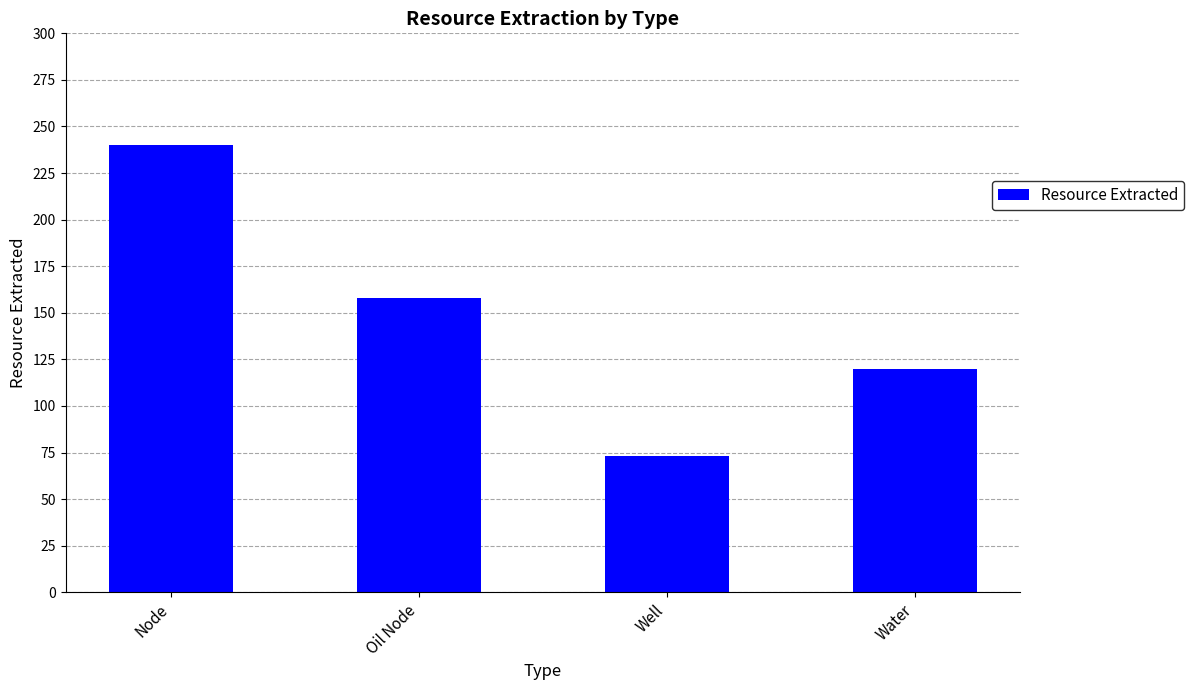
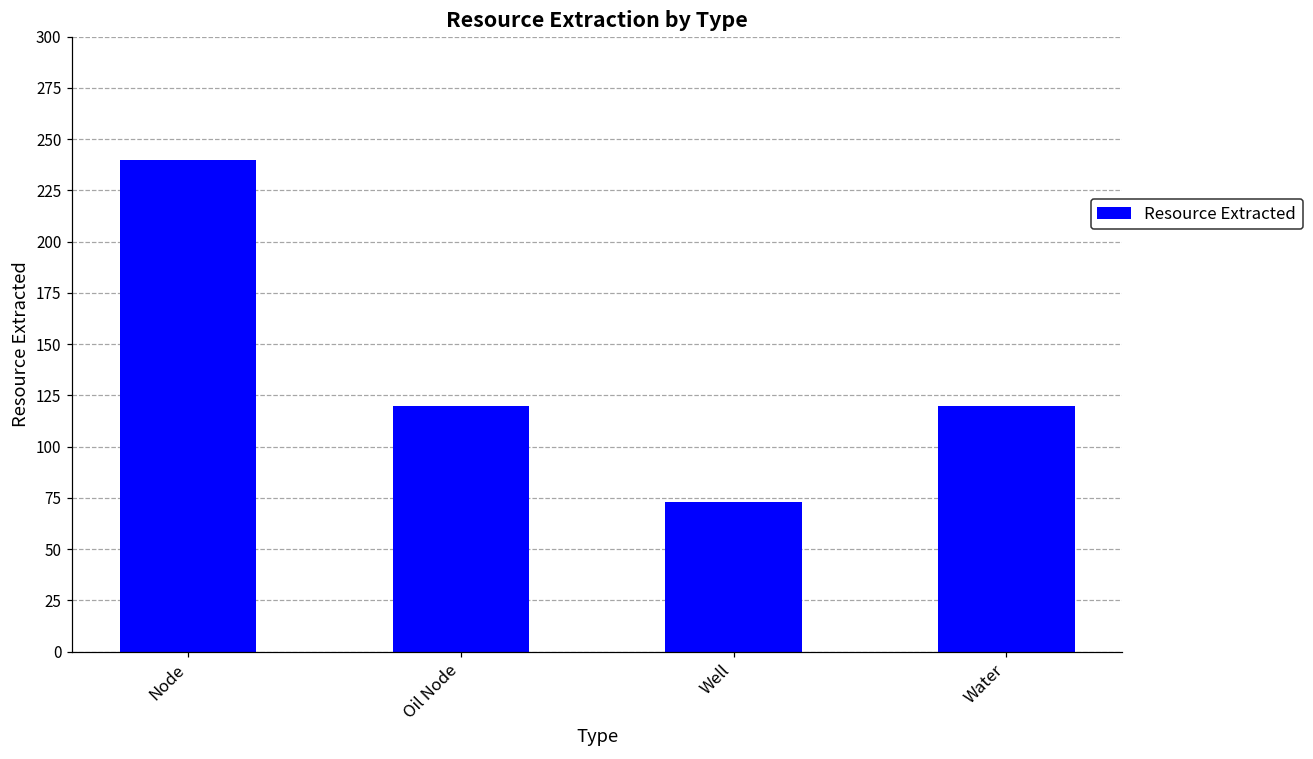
  {
    "Node": 240,
-   "Oil Node": 158,
+   "Oil Node": 120,
    "Well": 73,
    "Water": 120
  }
